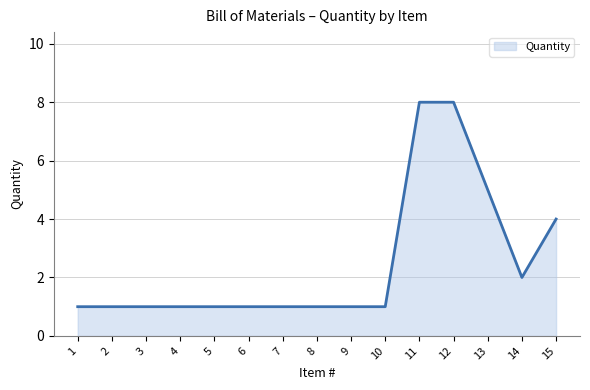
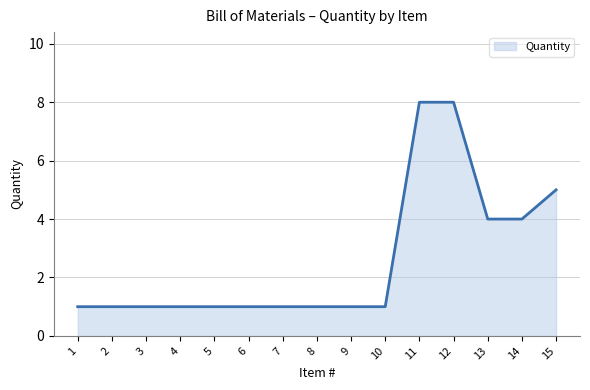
  {
    "1": 1,
    "2": 1,
    "3": 1,
    "4": 1,
    "5": 1,
    "6": 1,
    "7": 1,
    "8": 1,
    "9": 1,
    "10": 1,
    "11": 8,
    "12": 8,
-   "13": 5,
-   "14": 2,
-   "15": 4
+   "13": 4,
+   "14": 4,
+   "15": 5
  }
